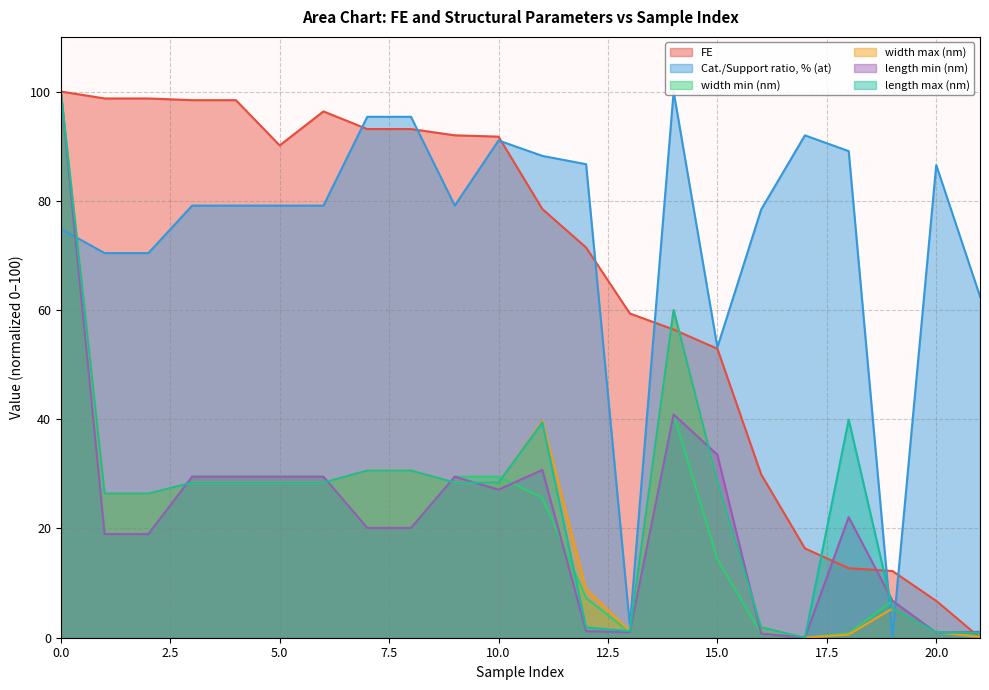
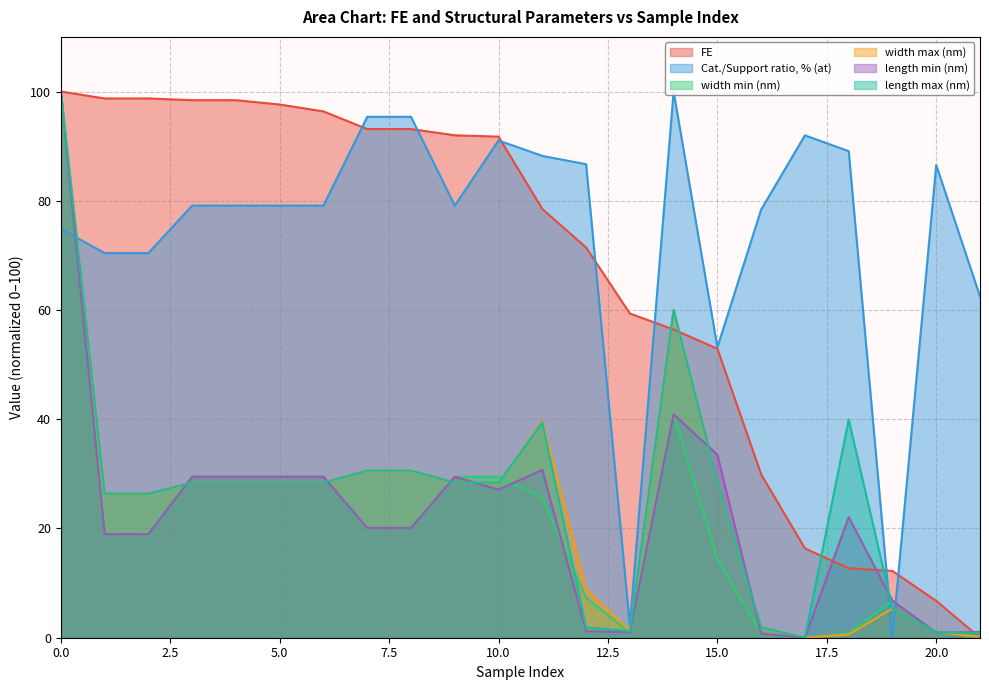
  {
    "FE": {
-     "5.0": 90,
+     "5.0": 98,
      "10.0": 92,
      "20.0": 7
    },
    "length min (nm)": {
      "10.0": 27,
      "15.0": 34
    }
  }
